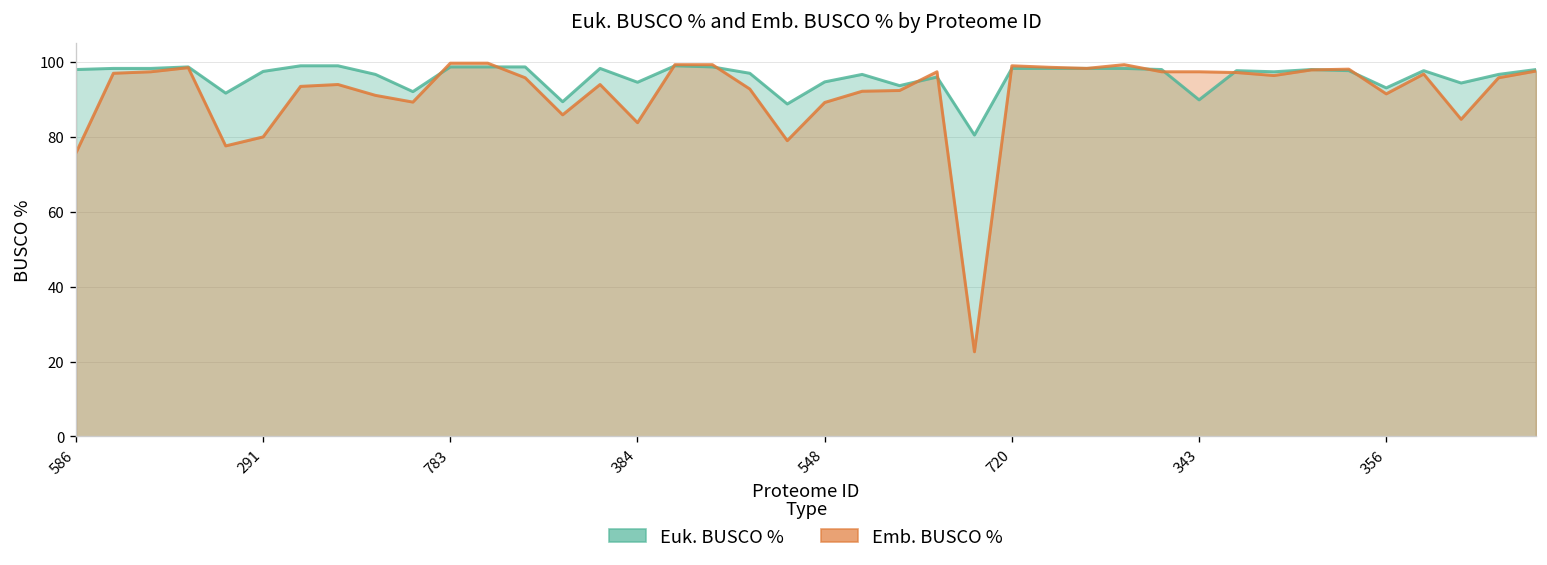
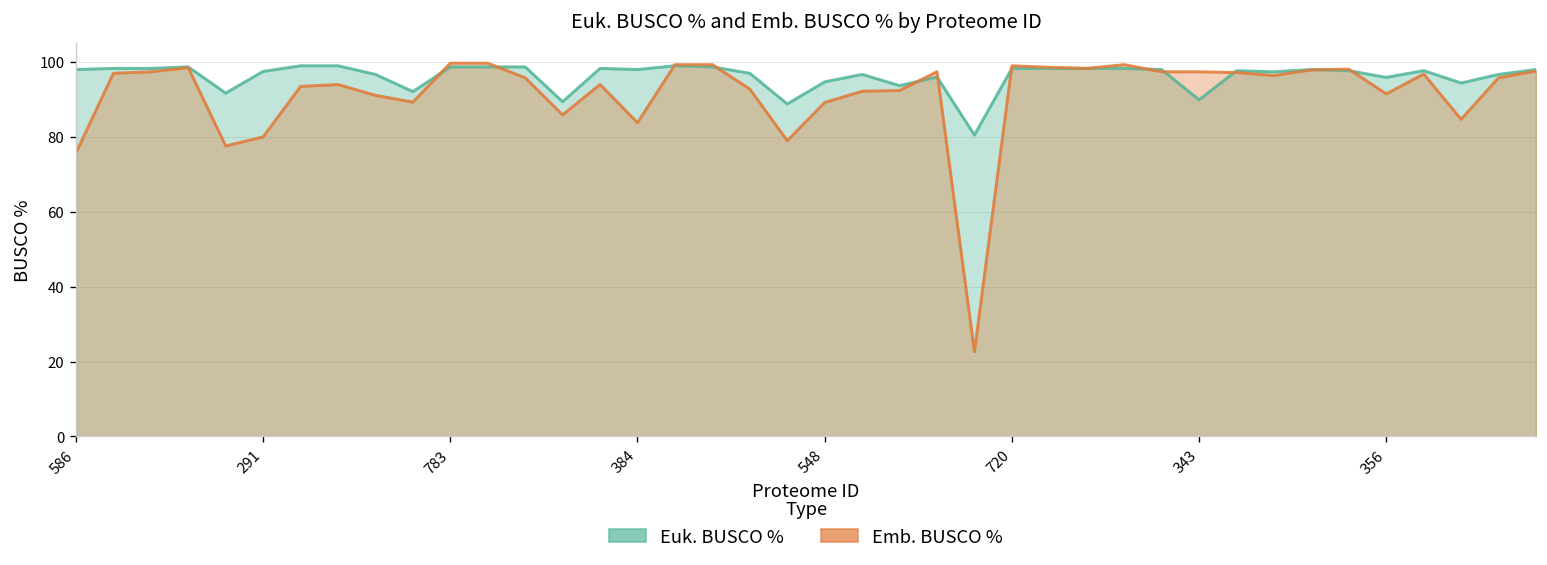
  {
    "Euk. BUSCO %": {
      "586": 98,
      "291": 98,
      "783": 99,
-     "384": 95,
+     "384": 98,
      "548": 95,
      "343": 90,
-     "356": 93
+     "356": 96
    },
    "Emb. BUSCO %": {
      "586": 76,
      "291": 80,
      "783": 100,
      "384": 84,
      "548": 89,
      "343": 97,
      "356": 92
    }
  }
